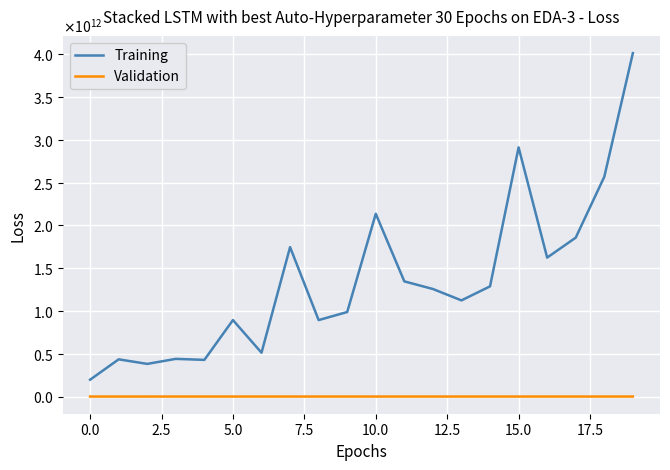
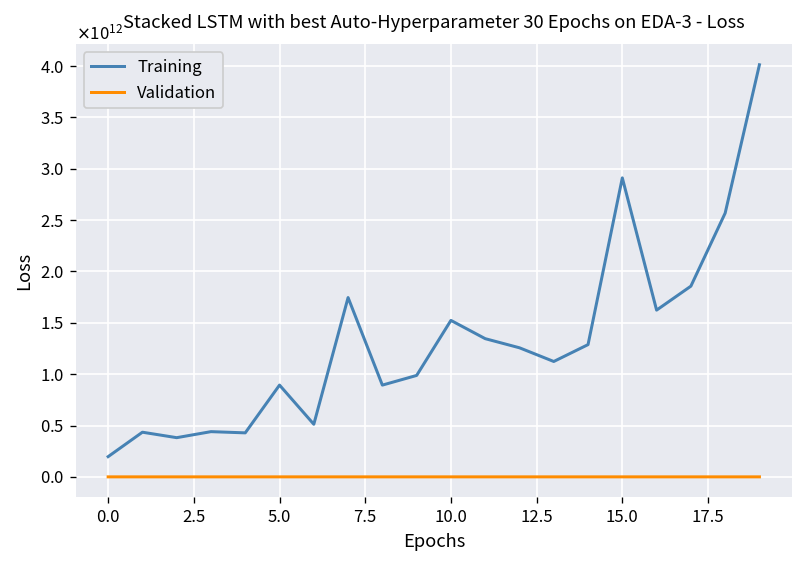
  {
    "Training": {
      "0.0": 200000000000,
      "5.0": 900000000000,
-     "10.0": 2100000000000,
+     "10.0": 1500000000000,
      "15.0": 2900000000000
    },
    "Validation": {
      "0.0": 0,
      "5.0": 0,
      "10.0": 0,
      "15.0": 0
    }
  }
